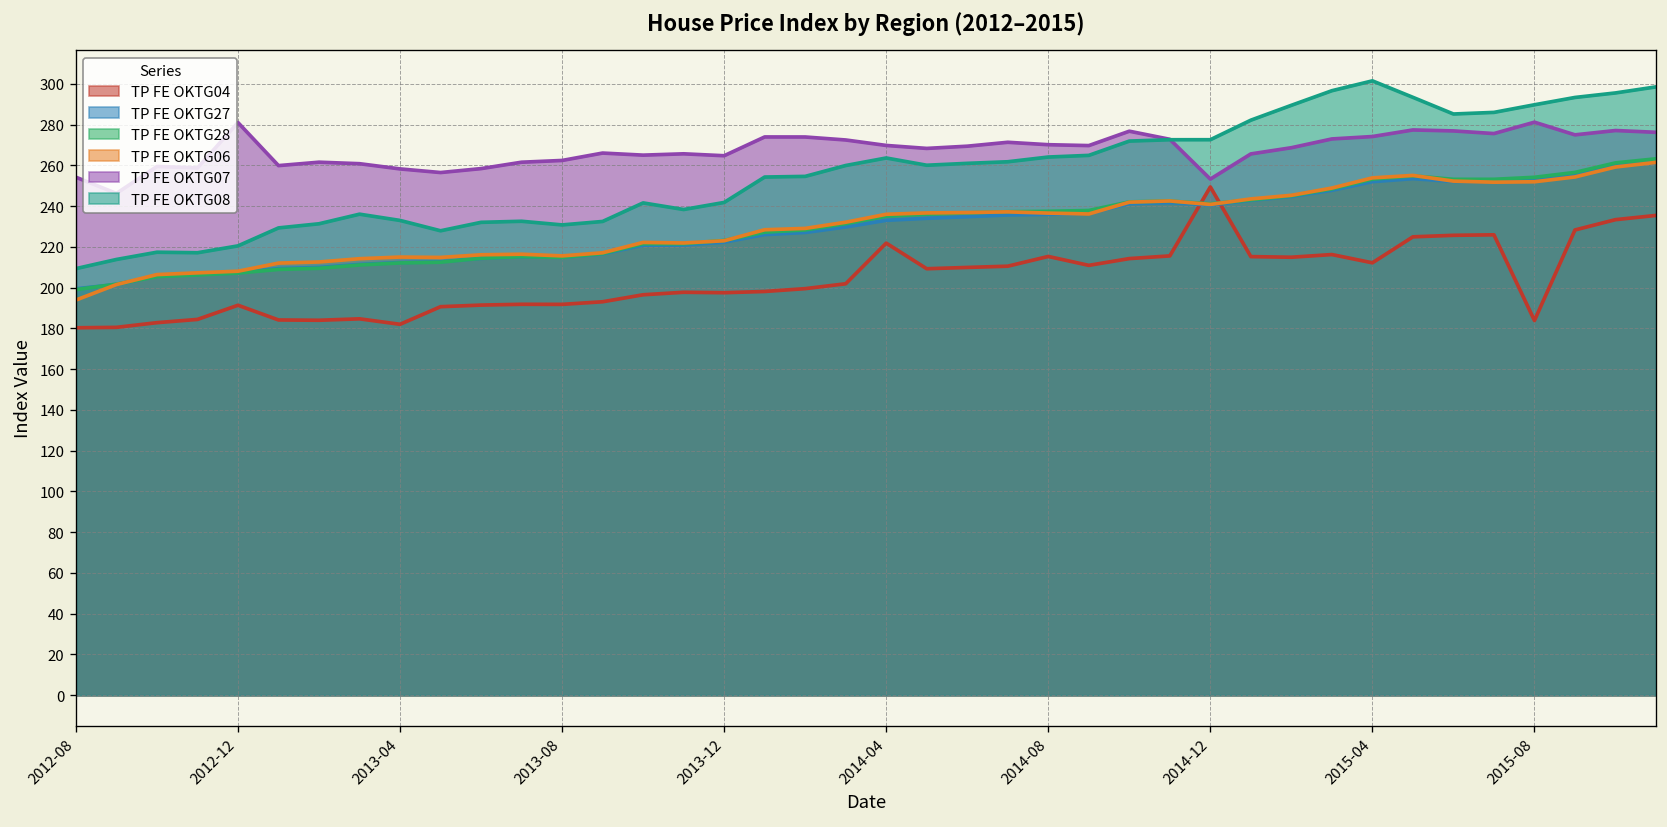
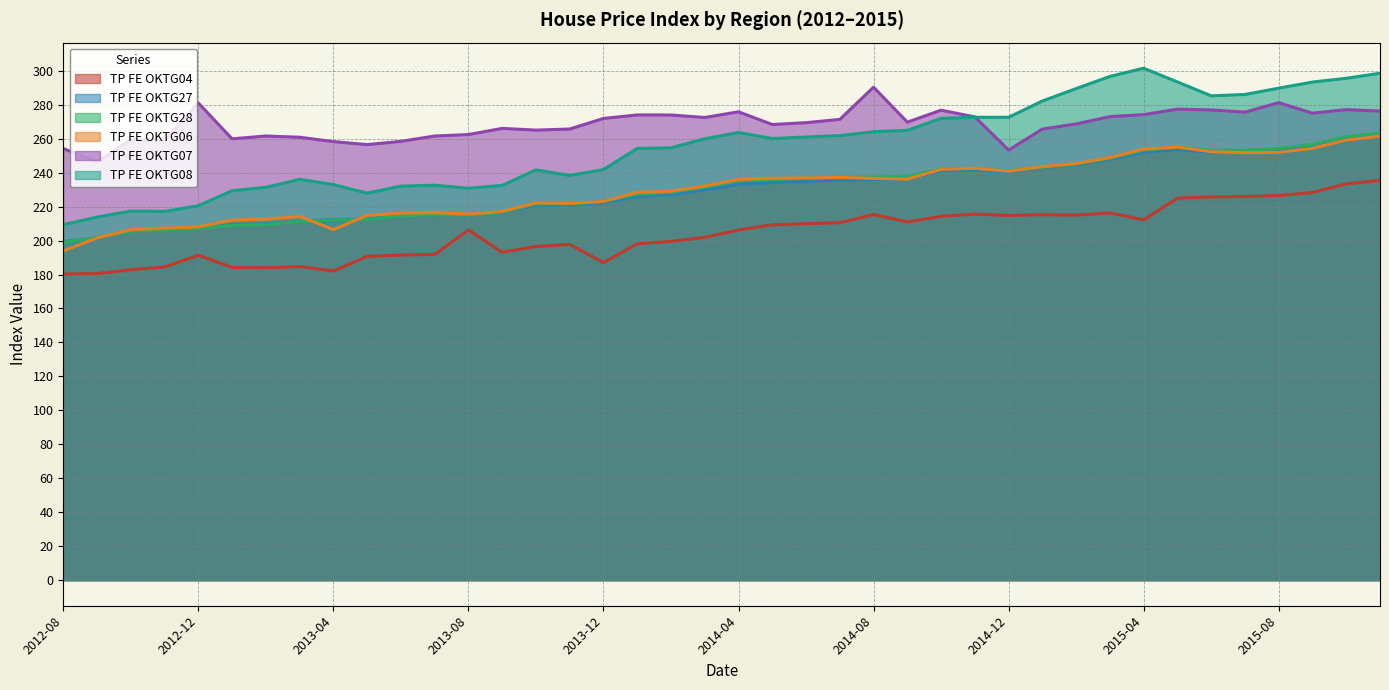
  {
    "TP FE OKTG04": {
      "2012-08": 180,
      "2012-12": 191,
      "2013-04": 182,
-     "2013-08": 192,
-     "2013-12": 198,
-     "2014-04": 222,
+     "2013-08": 206,
+     "2013-12": 187,
+     "2014-04": 206,
      "2014-08": 215,
-     "2014-12": 249,
+     "2014-12": 215,
      "2015-04": 212,
-     "2015-08": 184
+     "2015-08": 227
    },
    "TP FE OKTG06": {
      "2012-08": 194,
-     "2013-04": 215
+     "2013-04": 206
    },
    "TP FE OKTG07": {
      "2012-08": 254,
      "2012-12": 281,
      "2013-04": 258,
      "2013-08": 262,
-     "2013-12": 265,
-     "2014-04": 270,
-     "2014-08": 270,
+     "2013-12": 272,
+     "2014-04": 276,
+     "2014-08": 290,
      "2014-12": 253,
      "2015-04": 274,
      "2015-08": 281
    }
  }
